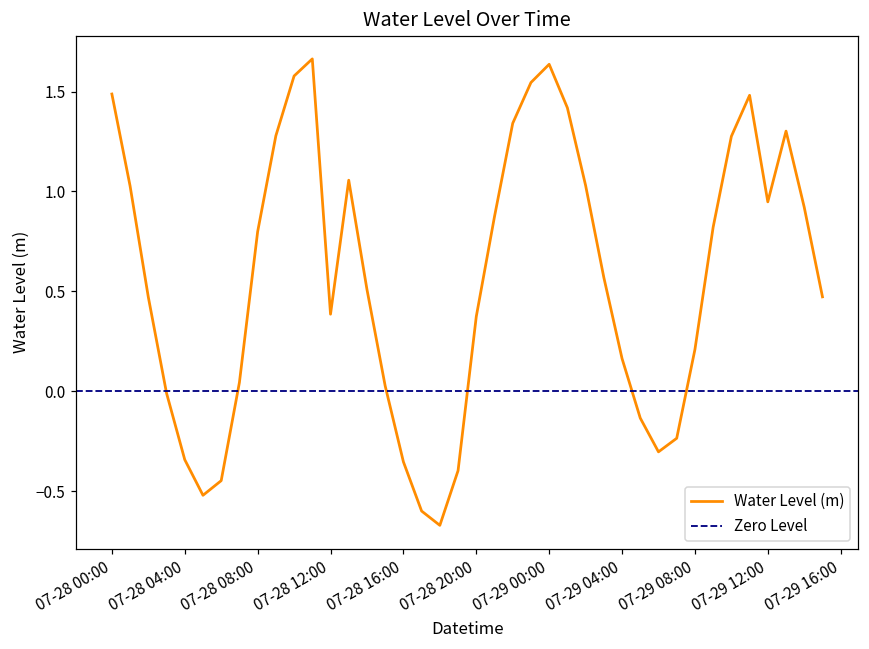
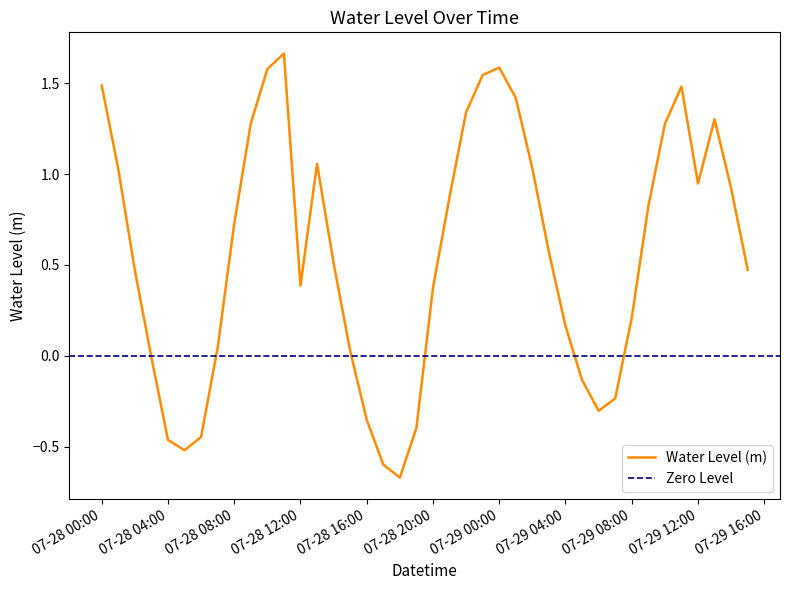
  {
    "07-28 00:00": 1.49,
-   "07-28 04:00": -0.34,
-   "07-28 08:00": 0.80,
+   "07-28 04:00": -0.46,
+   "07-28 08:00": 0.73,
    "07-28 12:00": 0.39,
    "07-28 16:00": -0.35,
    "07-28 20:00": 0.37,
-   "07-29 00:00": 1.64,
+   "07-29 00:00": 1.59,
    "07-29 04:00": 0.16,
    "07-29 08:00": 0.21,
    "07-29 12:00": 0.95
  }
